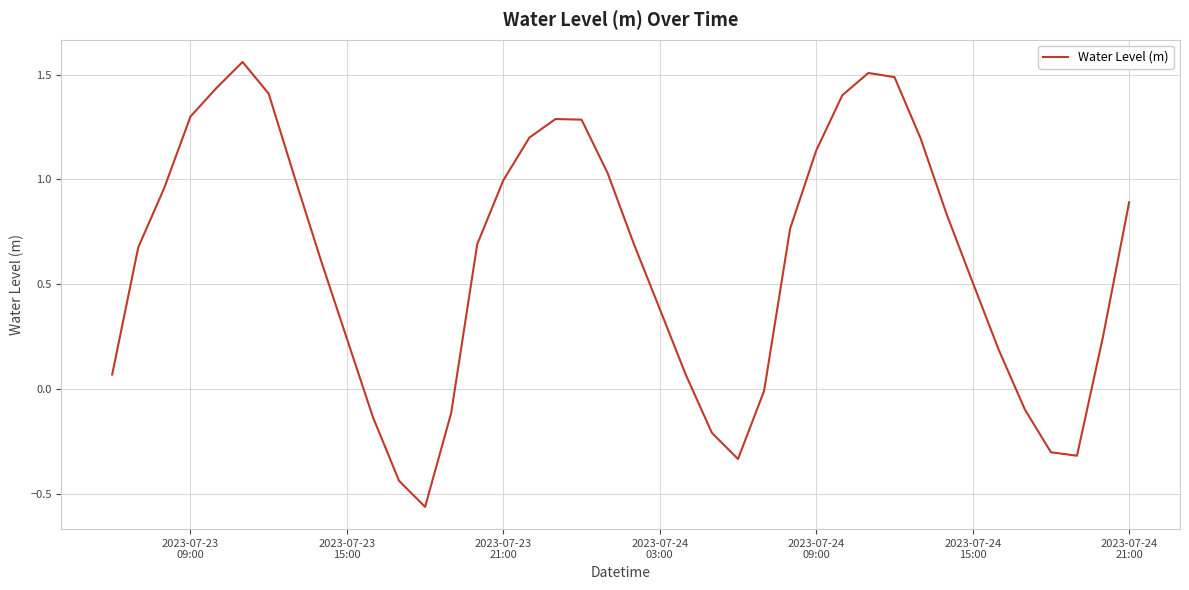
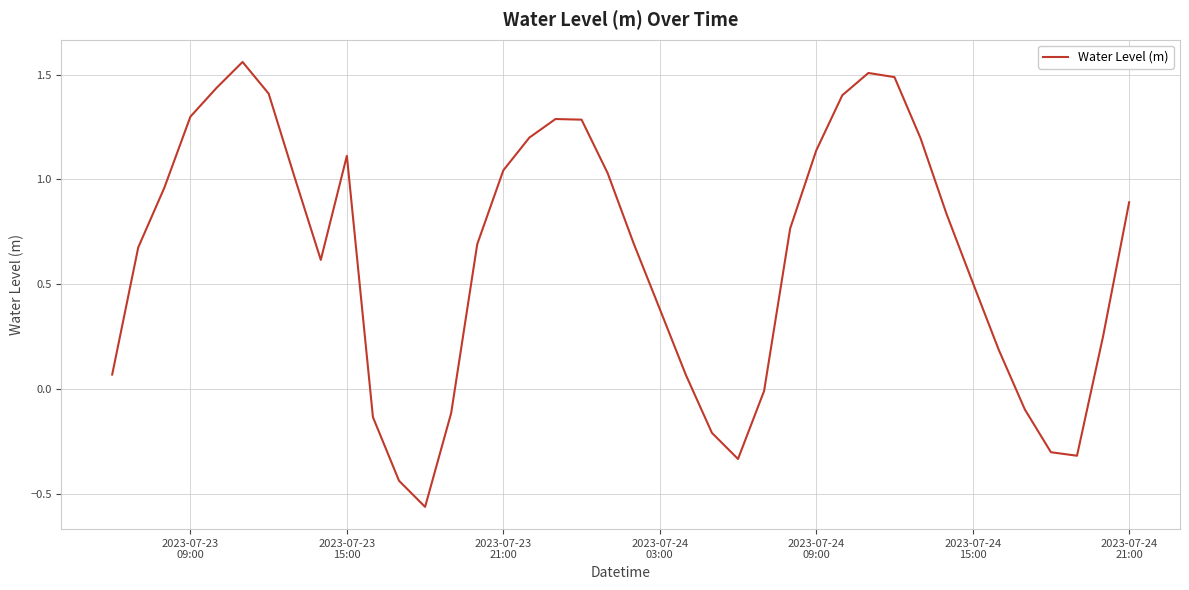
  {
    "2023-07-23 09:00": 1.30,
-   "2023-07-23 15:00": 0.24,
-   "2023-07-23 21:00": 1.00,
+   "2023-07-23 15:00": 1.11,
+   "2023-07-23 21:00": 1.04,
    "2023-07-24 03:00": 0.38,
    "2023-07-24 09:00": 1.14,
    "2023-07-24 15:00": 0.51,
    "2023-07-24 21:00": 0.89
  }
